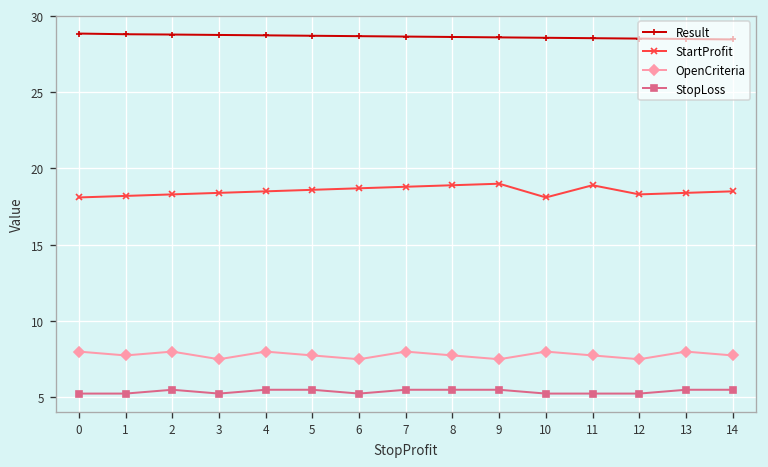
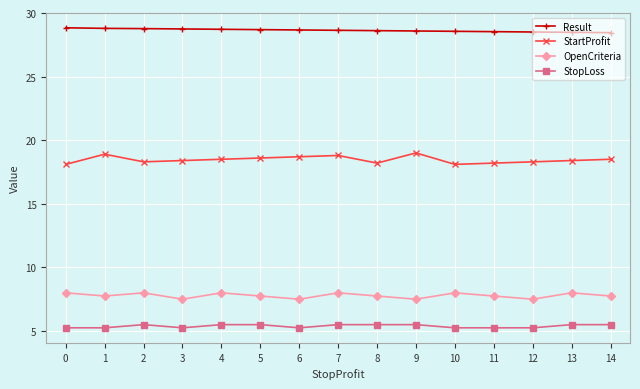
  {
    "Result": {
      "0": 28.8,
      "1": 28.8,
      "2": 28.8,
      "3": 28.7,
      "4": 28.7,
      "5": 28.7,
      "6": 28.7,
      "7": 28.6,
      "8": 28.6,
      "9": 28.6,
      "10": 28.6,
      "11": 28.5
    },
    "StartProfit": {
      "0": 18.1,
-     "1": 18.2,
+     "1": 18.9,
      "2": 18.3,
      "3": 18.4,
      "4": 18.5,
      "5": 18.6,
      "6": 18.7,
      "7": 18.8,
-     "8": 18.9,
+     "8": 18.2,
      "9": 19.0,
      "10": 18.1,
-     "11": 18.9,
+     "11": 18.2,
      "12": 18.3,
      "13": 18.4,
      "14": 18.5
    },
    "OpenCriteria": {
      "0": 8.0,
      "1": 7.8,
      "2": 8.0,
      "3": 7.5,
      "4": 8.0,
      "5": 7.8,
      "6": 7.5,
      "7": 8.0,
      "8": 7.8,
      "9": 7.5,
      "10": 8.0,
      "11": 7.8,
      "12": 7.5,
      "13": 8.0,
      "14": 7.8
    },
    "StopLoss": {
      "0": 5.3,
      "1": 5.3,
      "2": 5.5,
      "3": 5.3,
      "4": 5.5,
      "5": 5.5,
      "6": 5.3,
      "7": 5.5,
      "8": 5.5,
      "9": 5.5,
      "10": 5.3,
      "11": 5.3,
      "12": 5.3,
      "13": 5.5,
      "14": 5.5
    }
  }
